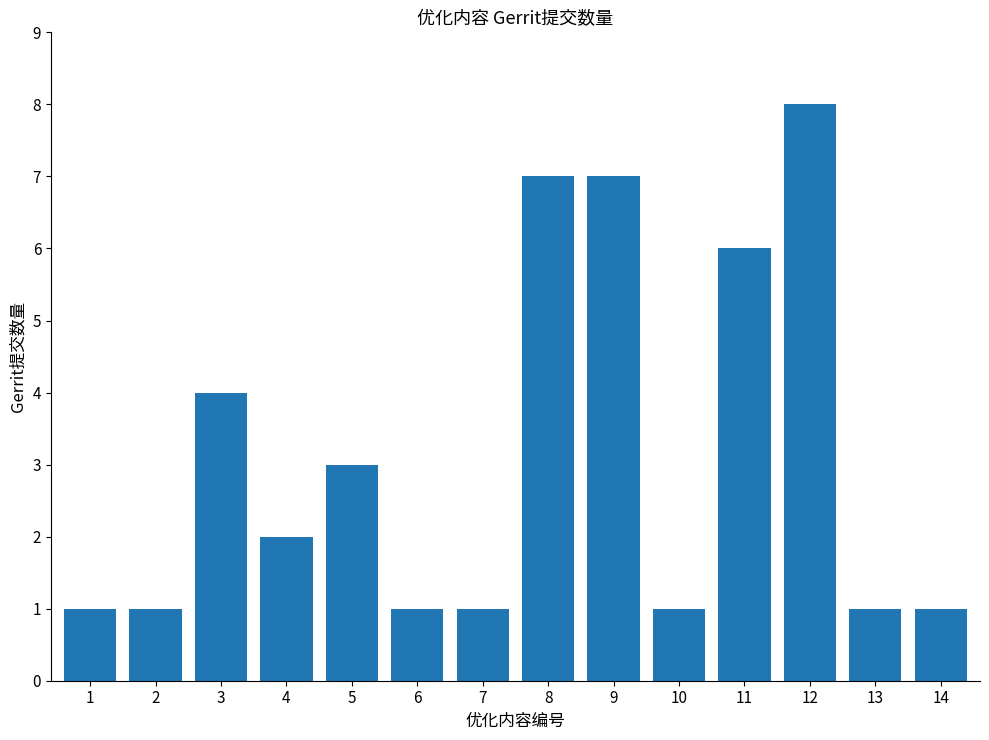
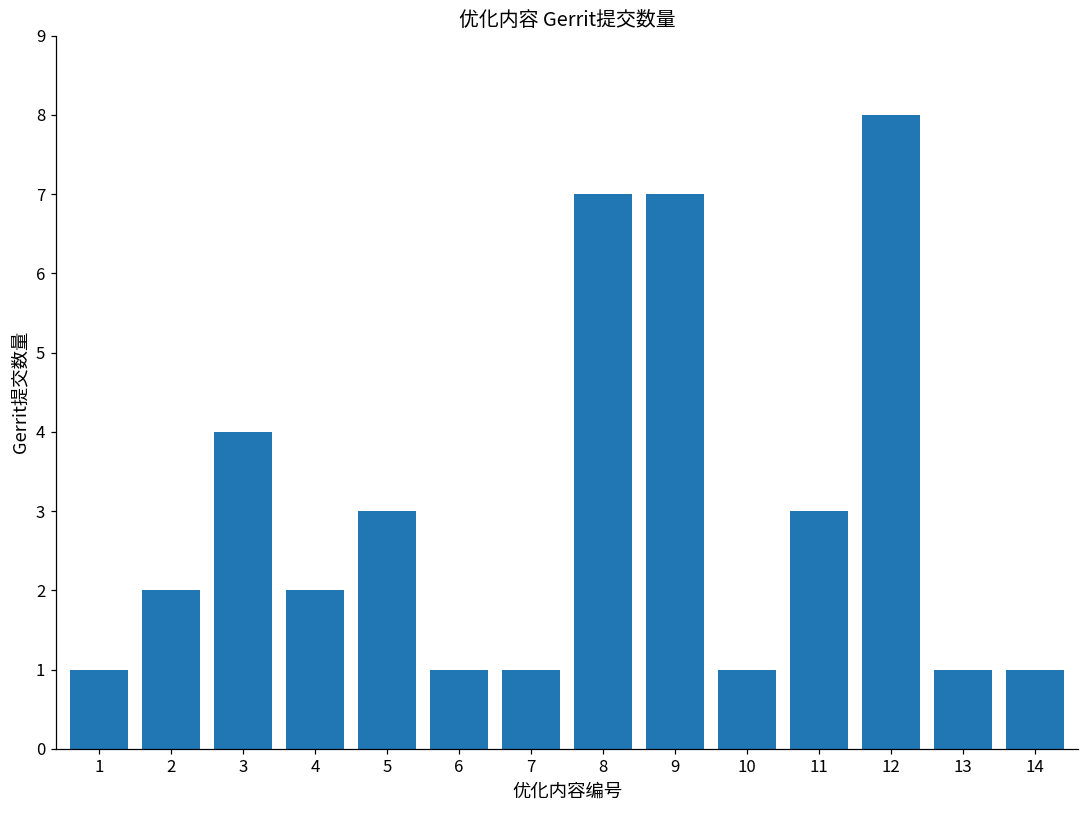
  {
    "1": 1,
-   "2": 1,
+   "2": 2,
    "3": 4,
    "4": 2,
    "5": 3,
    "6": 1,
    "7": 1,
    "8": 7,
    "9": 7,
    "10": 1,
-   "11": 6,
+   "11": 3,
    "12": 8,
    "13": 1,
    "14": 1
  }
